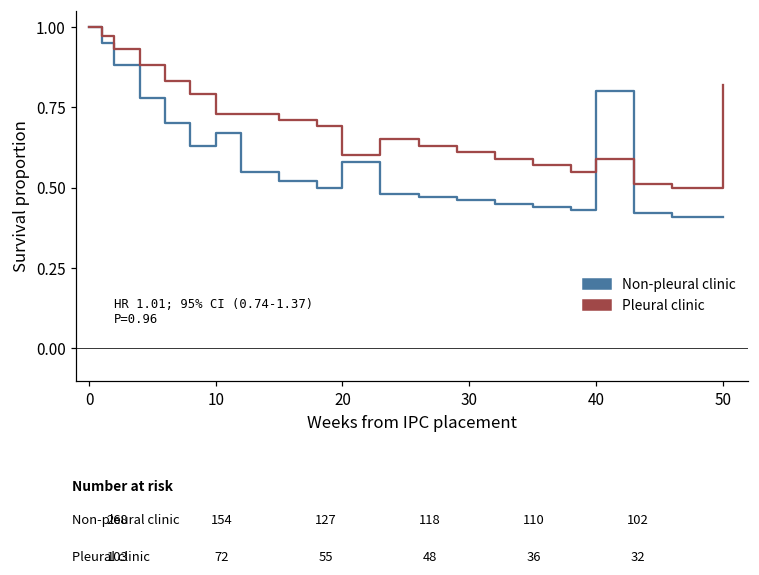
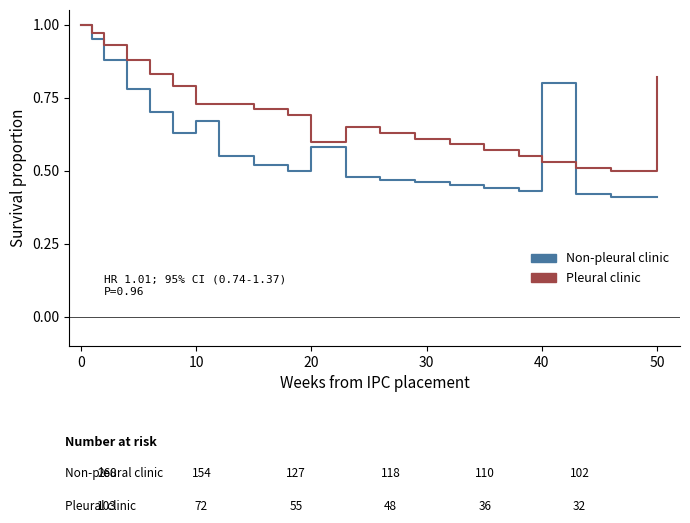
  {
    "Non-pleural clinic": {
      "10": 0.67,
      "20": 0.58,
      "40": 0.80,
      "50": 0.41
    },
    "Pleural clinic": {
      "10": 0.73,
      "20": 0.60,
-     "40": 0.59,
+     "40": 0.53,
      "50": 0.82
    }
  }
